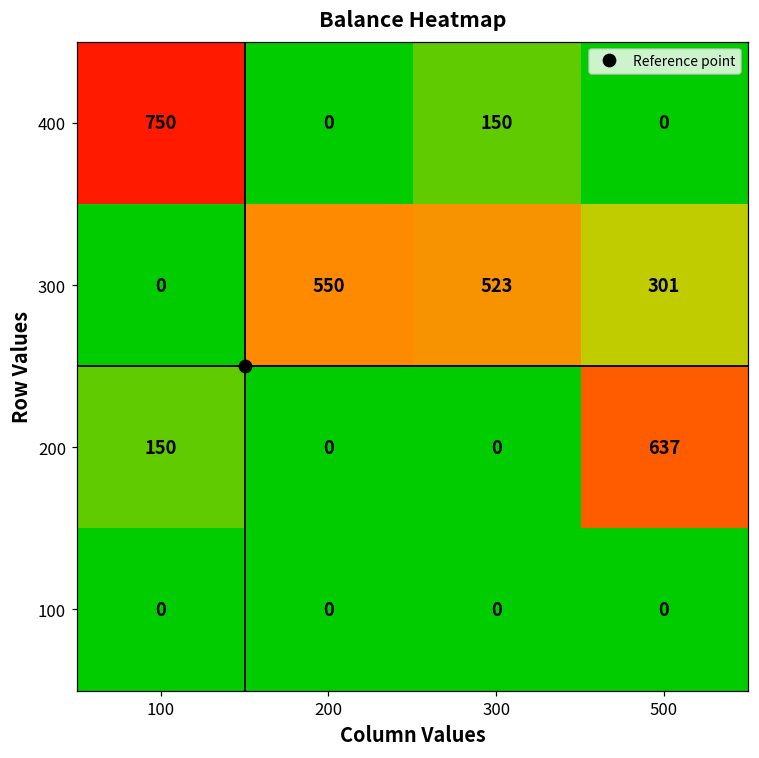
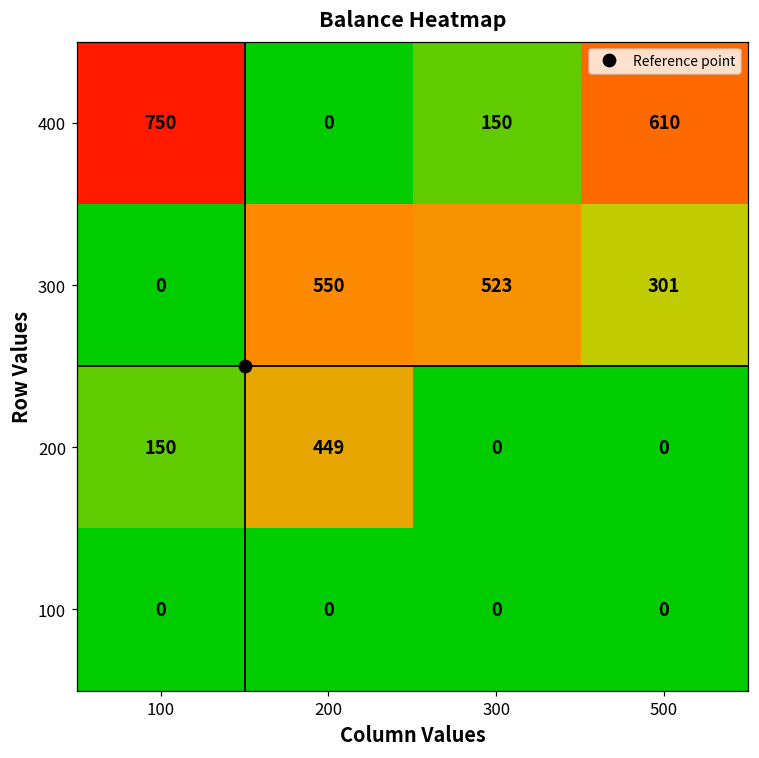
  {
    "400": {
      "100": 750,
      "200": 0,
      "300": 150,
-     "500": 0
+     "500": 610
    },
    "300": {
      "100": 0,
      "200": 550,
      "300": 523,
      "500": 301
    },
    "200": {
      "100": 150,
-     "200": 0,
+     "200": 449,
      "300": 0,
-     "500": 637
+     "500": 0
    },
    "100": {
      "100": 0,
      "200": 0,
      "300": 0,
      "500": 0
    }
  }
